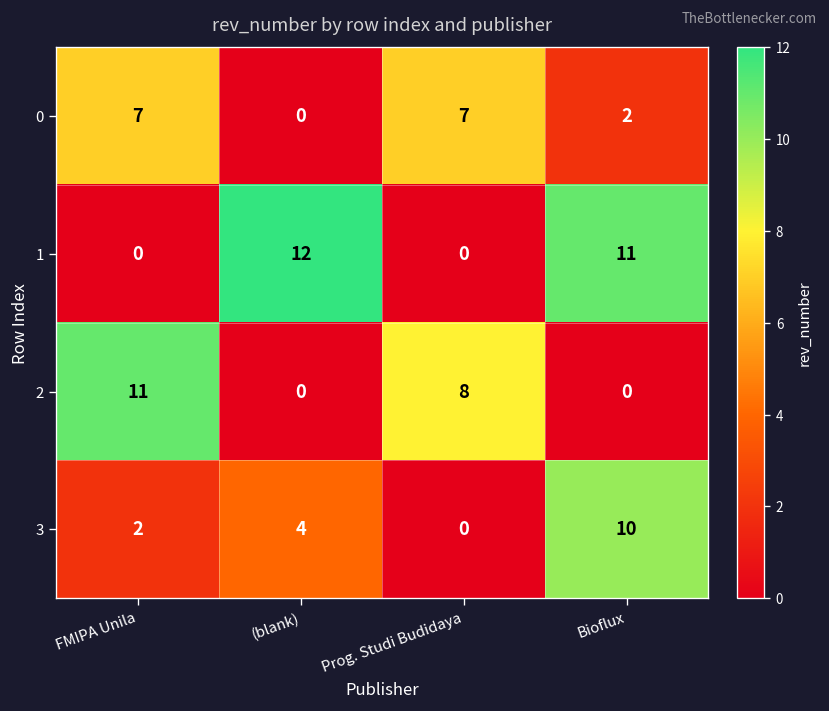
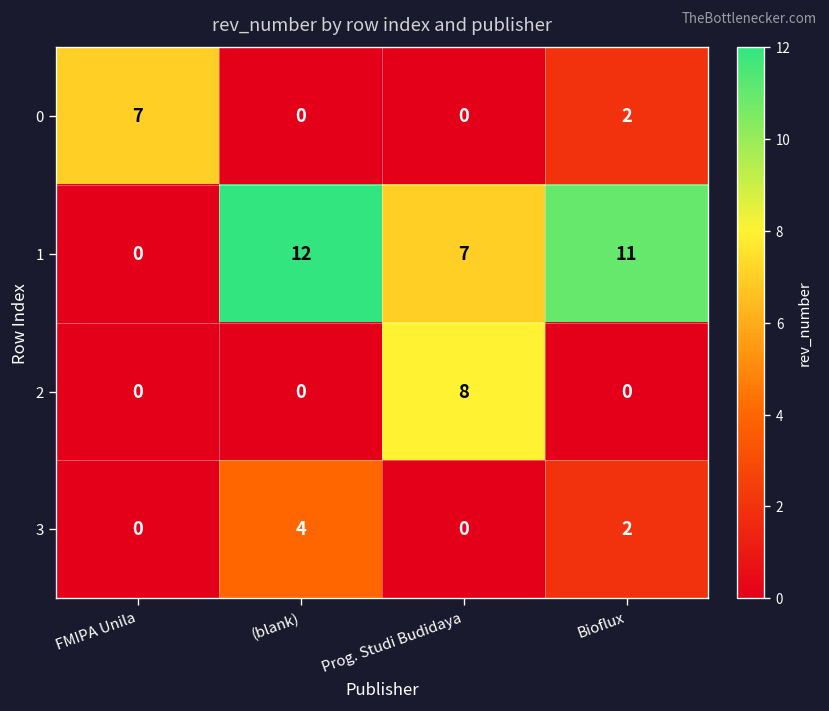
  {
    "0": {
      "FMIPA Unila": 7,
      "(blank)": 0,
-     "Prog. Studi Budidaya": 7,
+     "Prog. Studi Budidaya": 0,
      "Bioflux": 2
    },
    "1": {
      "FMIPA Unila": 0,
      "(blank)": 12,
-     "Prog. Studi Budidaya": 0,
+     "Prog. Studi Budidaya": 7,
      "Bioflux": 11
    },
    "2": {
-     "FMIPA Unila": 11,
+     "FMIPA Unila": 0,
      "(blank)": 0,
      "Prog. Studi Budidaya": 8,
      "Bioflux": 0
    },
    "3": {
-     "FMIPA Unila": 2,
+     "FMIPA Unila": 0,
      "(blank)": 4,
      "Prog. Studi Budidaya": 0,
-     "Bioflux": 10
+     "Bioflux": 2
    }
  }
